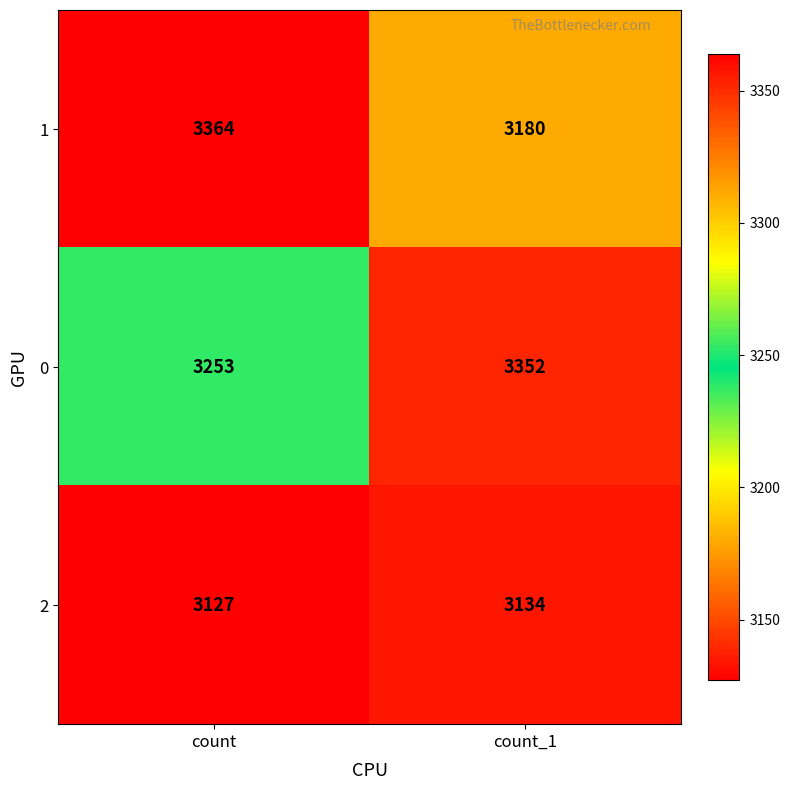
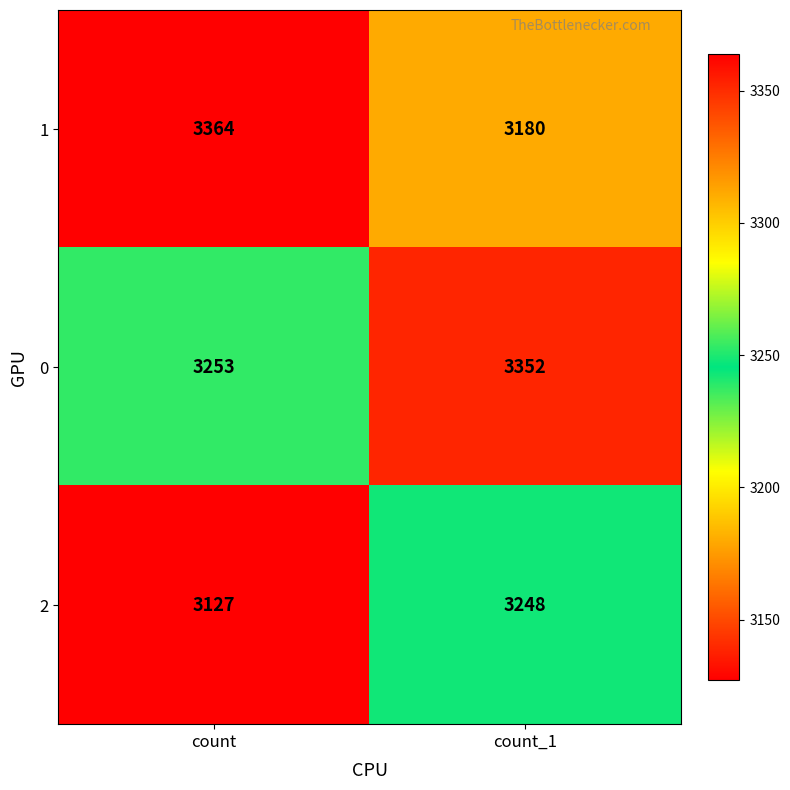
  {
    "1": {
      "count": 3364,
      "count_1": 3180
    },
    "0": {
      "count": 3253,
      "count_1": 3352
    },
    "2": {
      "count": 3127,
-     "count_1": 3134
+     "count_1": 3248
    }
  }
